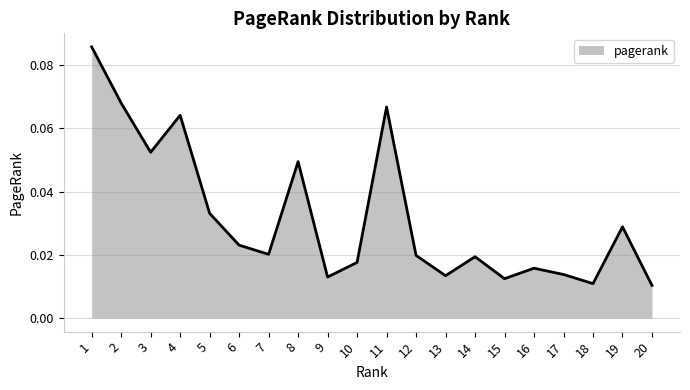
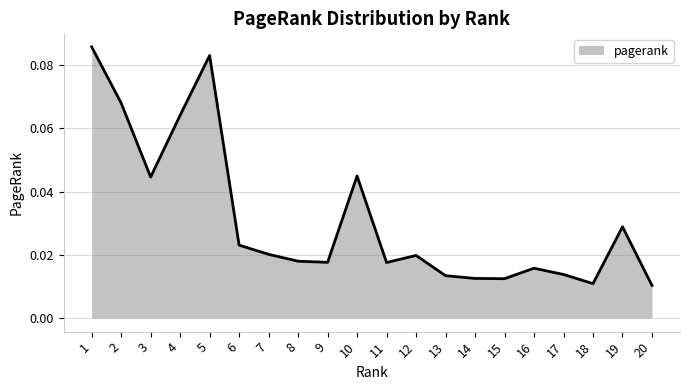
  {
    "1": 0.086,
    "2": 0.068,
-   "3": 0.052,
+   "3": 0.045,
    "4": 0.064,
-   "5": 0.033,
+   "5": 0.083,
    "6": 0.023,
    "7": 0.020,
-   "8": 0.049,
-   "9": 0.013,
-   "10": 0.018,
-   "11": 0.067,
+   "8": 0.018,
+   "9": 0.018,
+   "10": 0.045,
+   "11": 0.018,
    "12": 0.020,
    "13": 0.013,
-   "14": 0.019,
+   "14": 0.013,
    "15": 0.012,
    "16": 0.016,
    "17": 0.014,
    "18": 0.011,
    "19": 0.029,
    "20": 0.010
  }
